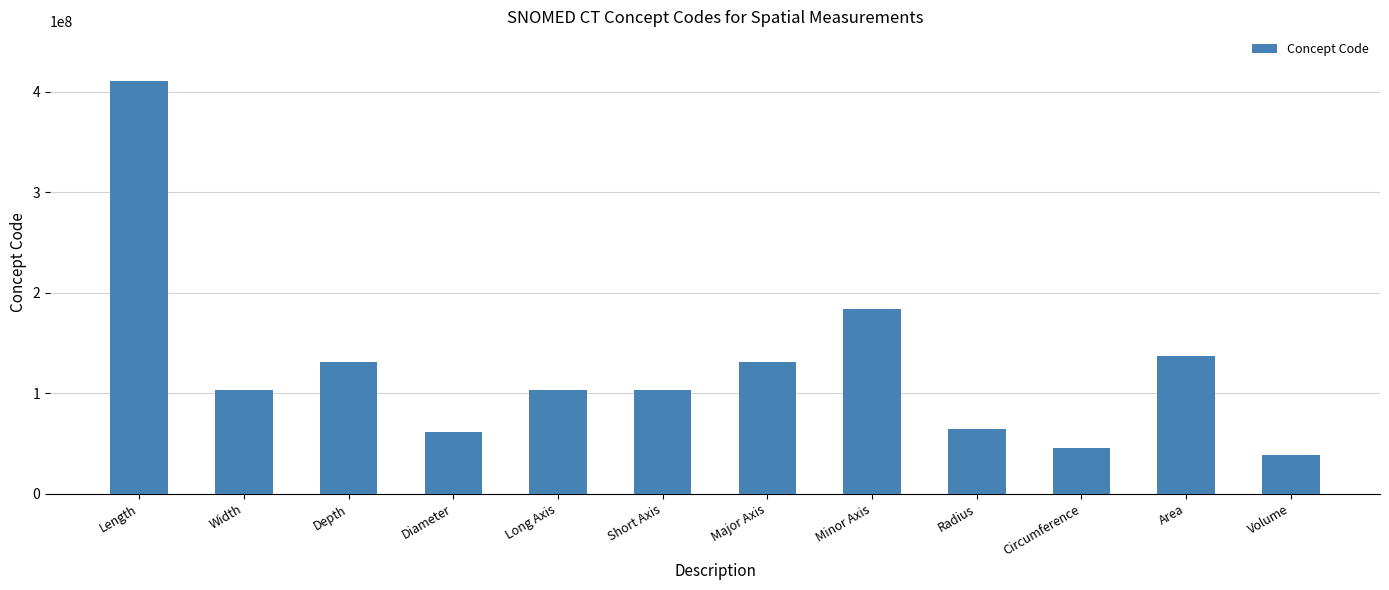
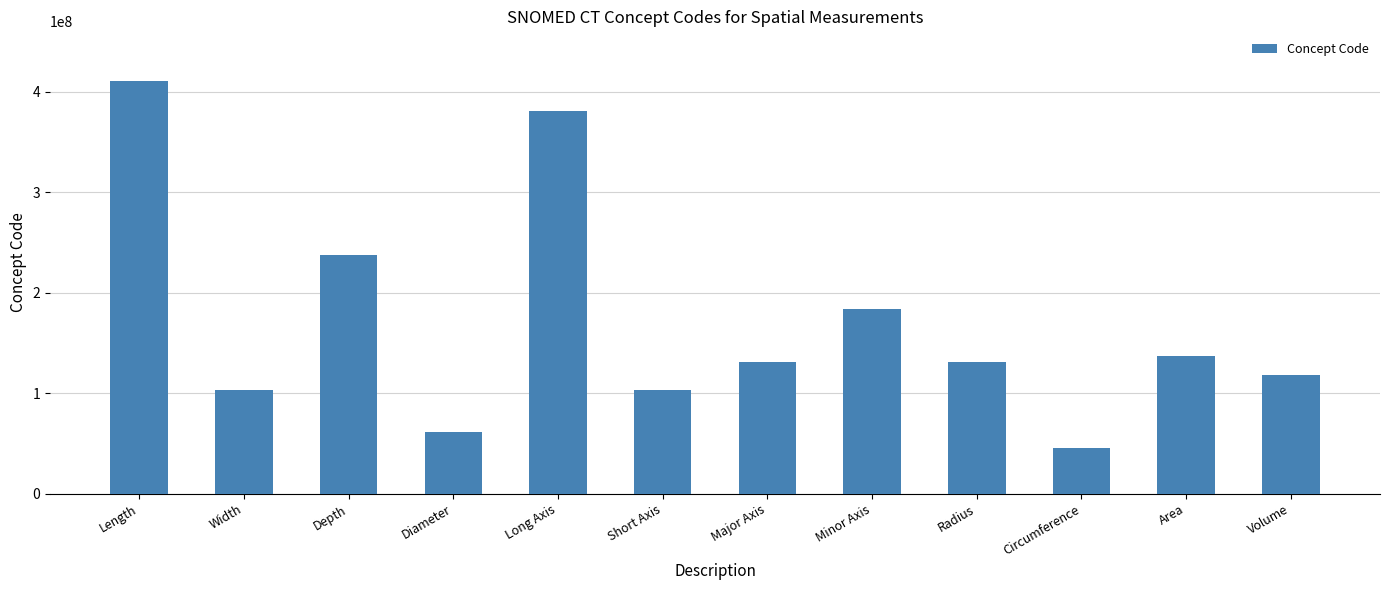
  {
    "Length": 411000000,
    "Width": 103000000,
-   "Depth": 131000000,
+   "Depth": 237000000,
    "Diameter": 62000000,
-   "Long Axis": 103000000,
+   "Long Axis": 381000000,
    "Short Axis": 103000000,
    "Major Axis": 131000000,
    "Minor Axis": 184000000,
-   "Radius": 64000000,
+   "Radius": 131000000,
    "Circumference": 46000000,
    "Area": 137000000,
-   "Volume": 39000000
+   "Volume": 119000000
  }
